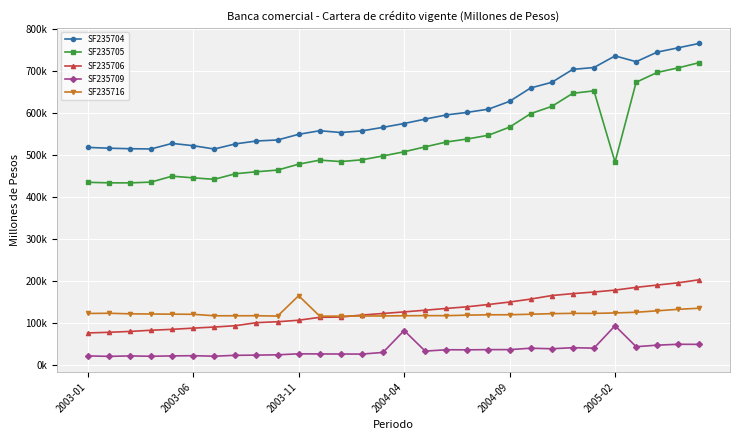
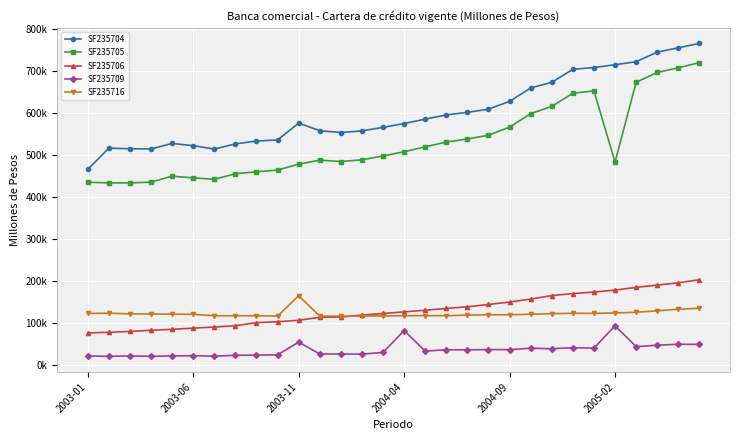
  {
    "SF235704": {
-     "2003-01": 520000,
+     "2003-01": 470000,
      "2003-06": 520000,
-     "2003-11": 550000,
+     "2003-11": 580000,
      "2004-04": 580000,
      "2004-09": 630000,
-     "2005-02": 740000
+     "2005-02": 720000
    },
    "SF235705": {
      "2003-01": 440000,
      "2003-06": 450000,
      "2003-11": 480000,
      "2004-04": 510000,
      "2004-09": 570000,
      "2005-02": 480000
    },
    "SF235706": {
      "2003-01": 80000,
      "2003-06": 90000,
      "2003-11": 110000,
      "2004-04": 130000,
      "2004-09": 150000,
      "2005-02": 180000
    },
    "SF235709": {
      "2003-01": 20000,
      "2003-06": 20000,
-     "2003-11": 30000,
+     "2003-11": 50000,
      "2004-04": 80000,
      "2004-09": 40000,
      "2005-02": 90000
    },
    "SF235716": {
      "2003-01": 120000,
      "2003-06": 120000,
      "2003-11": 170000,
      "2004-04": 120000,
      "2004-09": 120000,
      "2005-02": 120000
    }
  }
